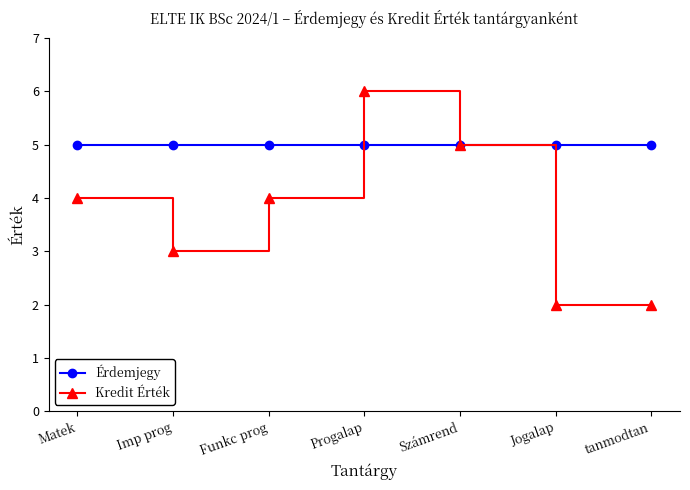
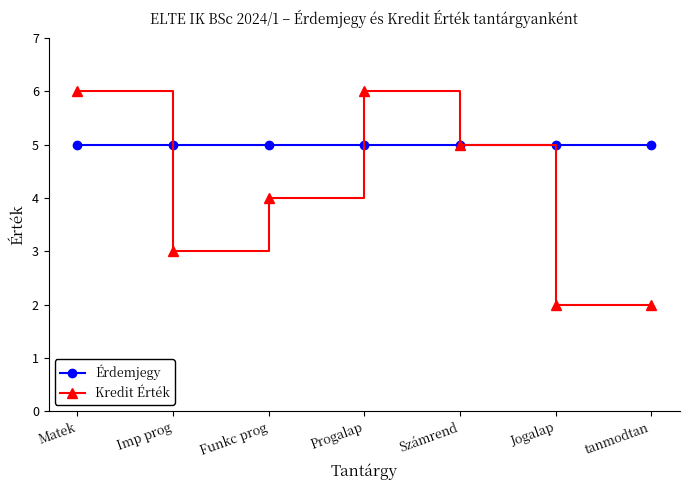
  {
    "Érdemjegy": {
      "Matek": 5,
      "Imp prog": 5,
      "Funkc prog": 5,
      "Progalap": 5,
      "Jogalap": 5,
      "tanmodtan": 5
    },
    "Kredit Érték": {
-     "Matek": 4,
+     "Matek": 6,
      "Imp prog": 3,
      "Funkc prog": 4,
      "Progalap": 6,
      "Jogalap": 2,
      "tanmodtan": 2
    }
  }
